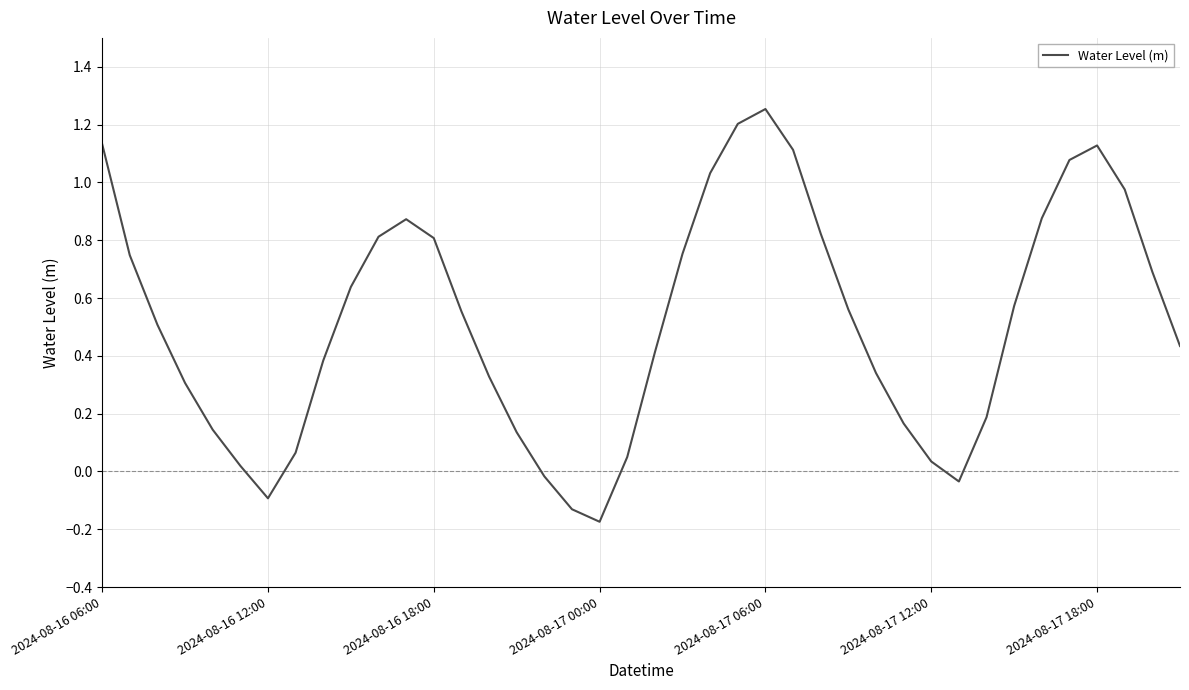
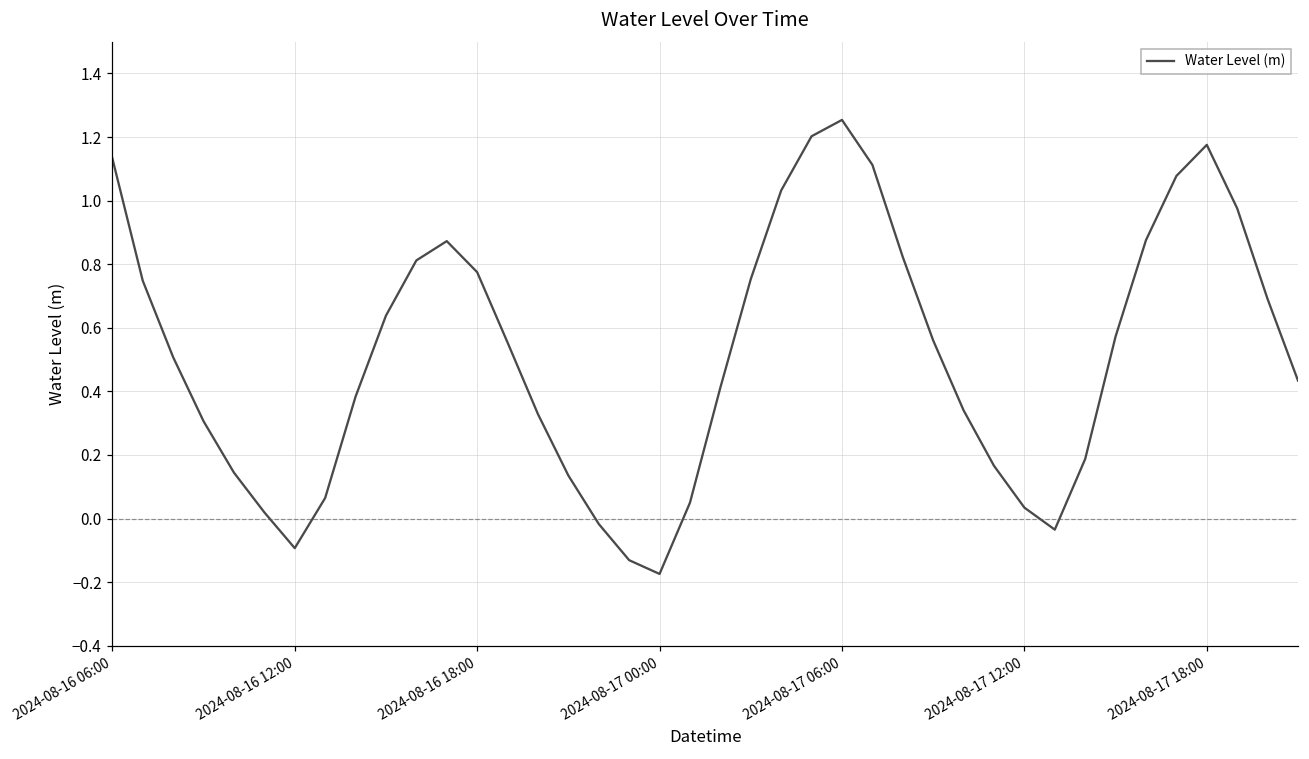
  {
    "2024-08-16 06:00": 1.13,
    "2024-08-16 12:00": -0.09,
-   "2024-08-16 18:00": 0.81,
+   "2024-08-16 18:00": 0.78,
    "2024-08-17 00:00": -0.17,
    "2024-08-17 06:00": 1.25,
    "2024-08-17 12:00": 0.03,
-   "2024-08-17 18:00": 1.13
+   "2024-08-17 18:00": 1.18
  }
